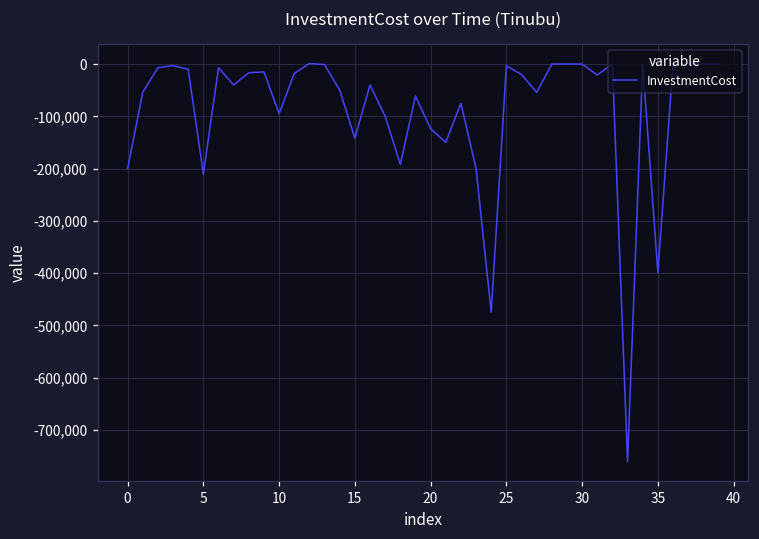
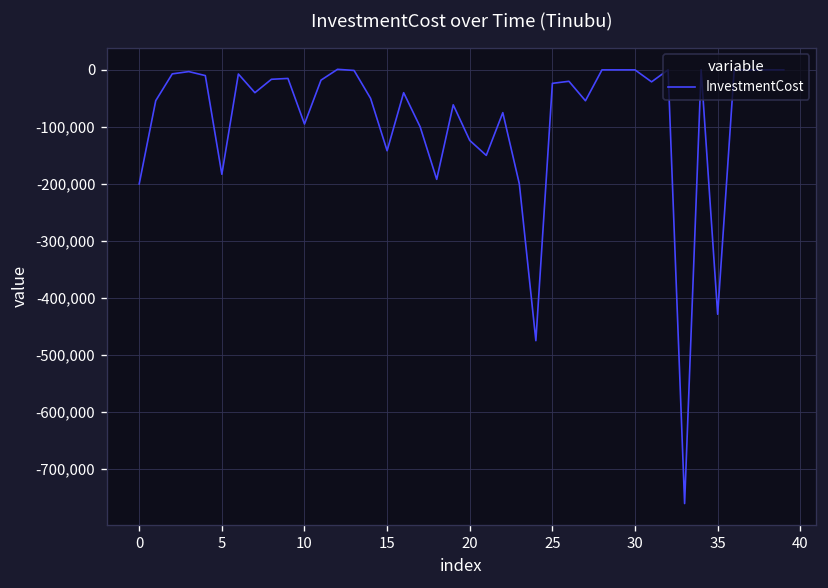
  {
    "0": "-200,000",
-   "5": "-210,000",
+   "5": "-180,000",
    "10": "-100,000",
    "15": "-140,000",
    "20": "-120,000",
-   "25": "0",
+   "25": "-20,000",
    "30": "0",
-   "35": "-400,000"
+   "35": "-430,000"
  }
